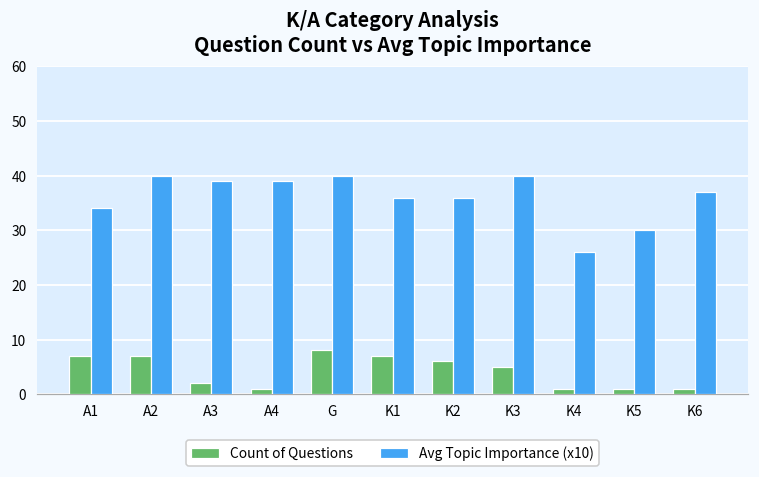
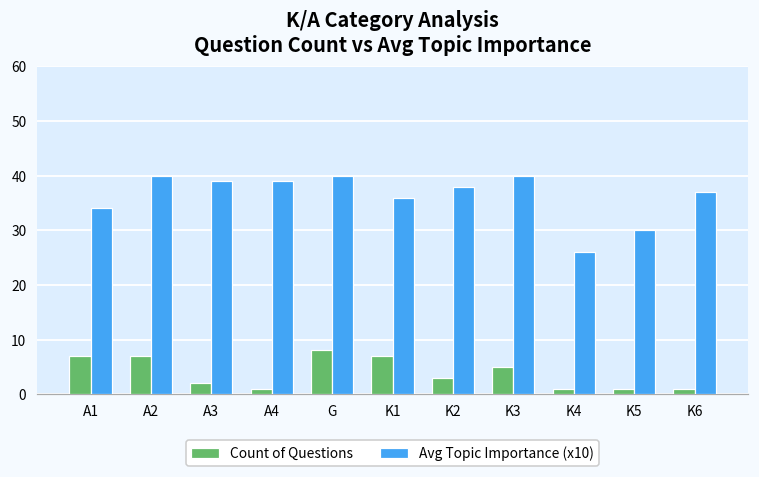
  {
    "Count of Questions": {
      "A1": 7,
      "A2": 7,
      "A3": 2,
      "A4": 1,
      "G": 8,
      "K1": 7,
-     "K2": 6,
+     "K2": 3,
      "K3": 5,
      "K4": 1,
      "K5": 1,
      "K6": 1
    },
    "Avg Topic Importance (x10)": {
      "A1": 34,
      "A2": 40,
      "A3": 39,
      "A4": 39,
      "G": 40,
      "K1": 36,
-     "K2": 36,
+     "K2": 38,
      "K3": 40,
      "K4": 26,
      "K5": 30,
      "K6": 37
    }
  }
